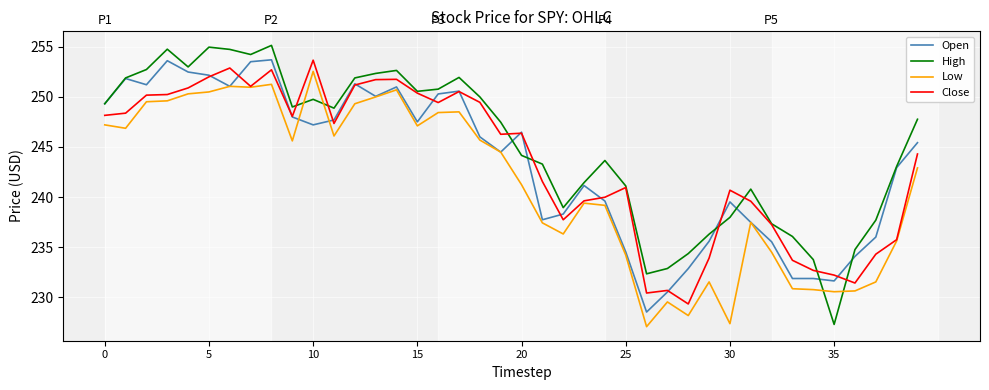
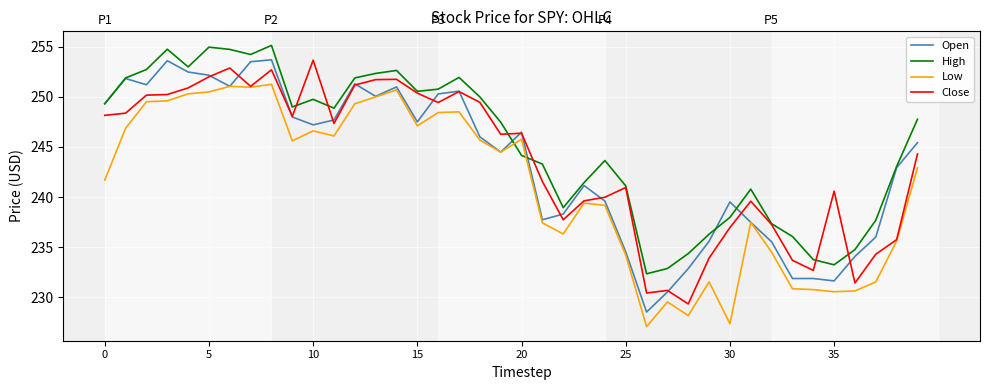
  {
    "Open": {
      "10": 247.2,
      "15": 247.5,
      "25": 234.5,
      "30": 239.5,
      "35": 231.6
    },
    "High": {
      "5": 255.0,
      "10": 249.8,
      "20": 244.2,
      "30": 238.0,
-     "35": 227.3
+     "35": 233.2
    },
    "Low": {
-     "0": 247.2,
+     "0": 241.7,
      "5": 250.5,
-     "10": 252.6,
+     "10": 246.6,
      "15": 247.1,
-     "20": 241.2,
+     "20": 245.8,
      "25": 234.2,
      "30": 227.3,
      "35": 230.5
    },
    "Close": {
      "0": 248.2,
      "10": 253.7,
-     "30": 240.7,
-     "35": 232.2
+     "30": 236.9,
+     "35": 240.6
    }
  }
